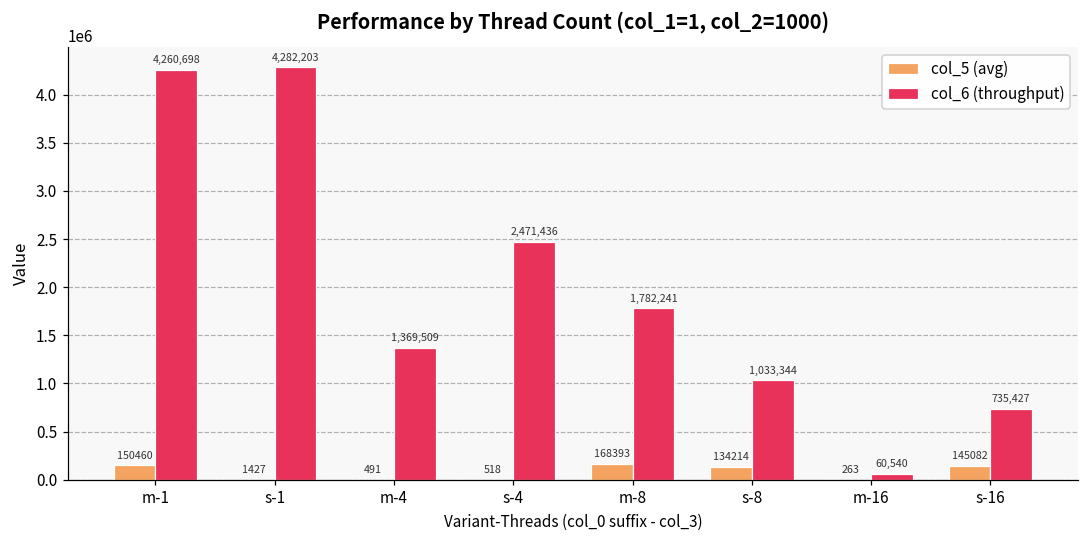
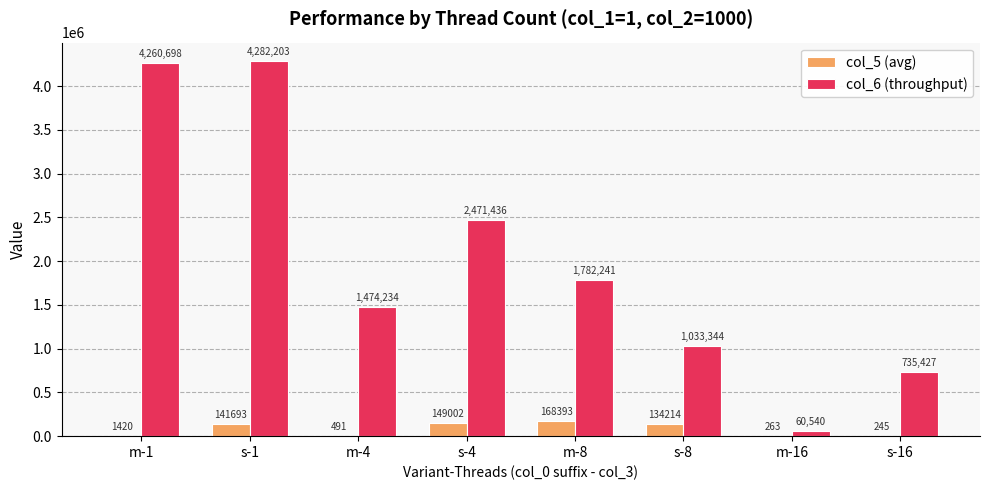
  {
    "col_5 (avg)": {
-     "m-1": "150460",
-     "s-1": "1427",
+     "m-1": "1420",
+     "s-1": "141693",
      "m-4": "491",
-     "s-4": "518",
+     "s-4": "149002",
      "m-8": "168393",
      "s-8": "134214",
      "m-16": "263",
-     "s-16": "145082"
+     "s-16": "245"
    },
    "col_6 (throughput)": {
      "m-1": "4,260,698",
      "s-1": "4,282,203",
-     "m-4": "1,369,509",
+     "m-4": "1,474,234",
      "s-4": "2,471,436",
      "m-8": "1,782,241",
      "s-8": "1,033,344",
      "m-16": "60,540",
      "s-16": "735,427"
    }
  }
